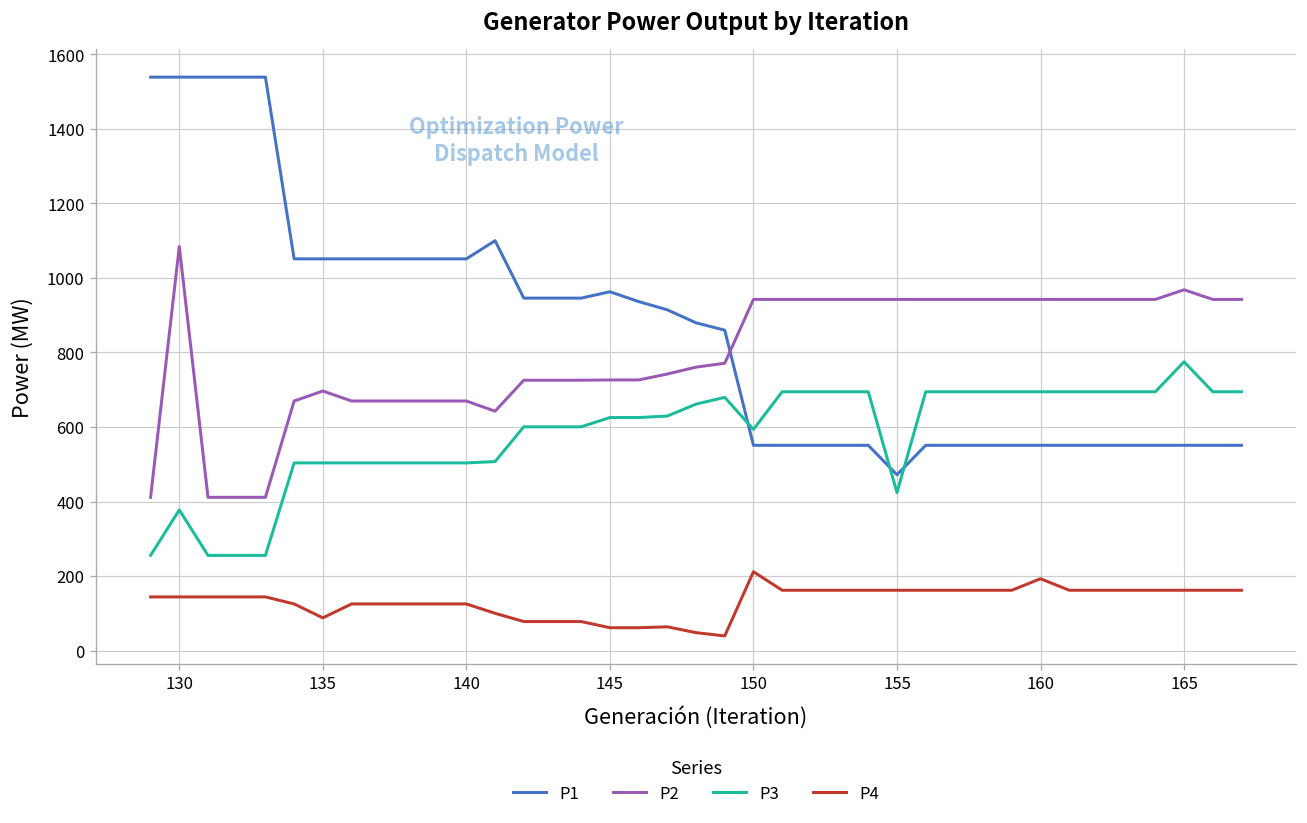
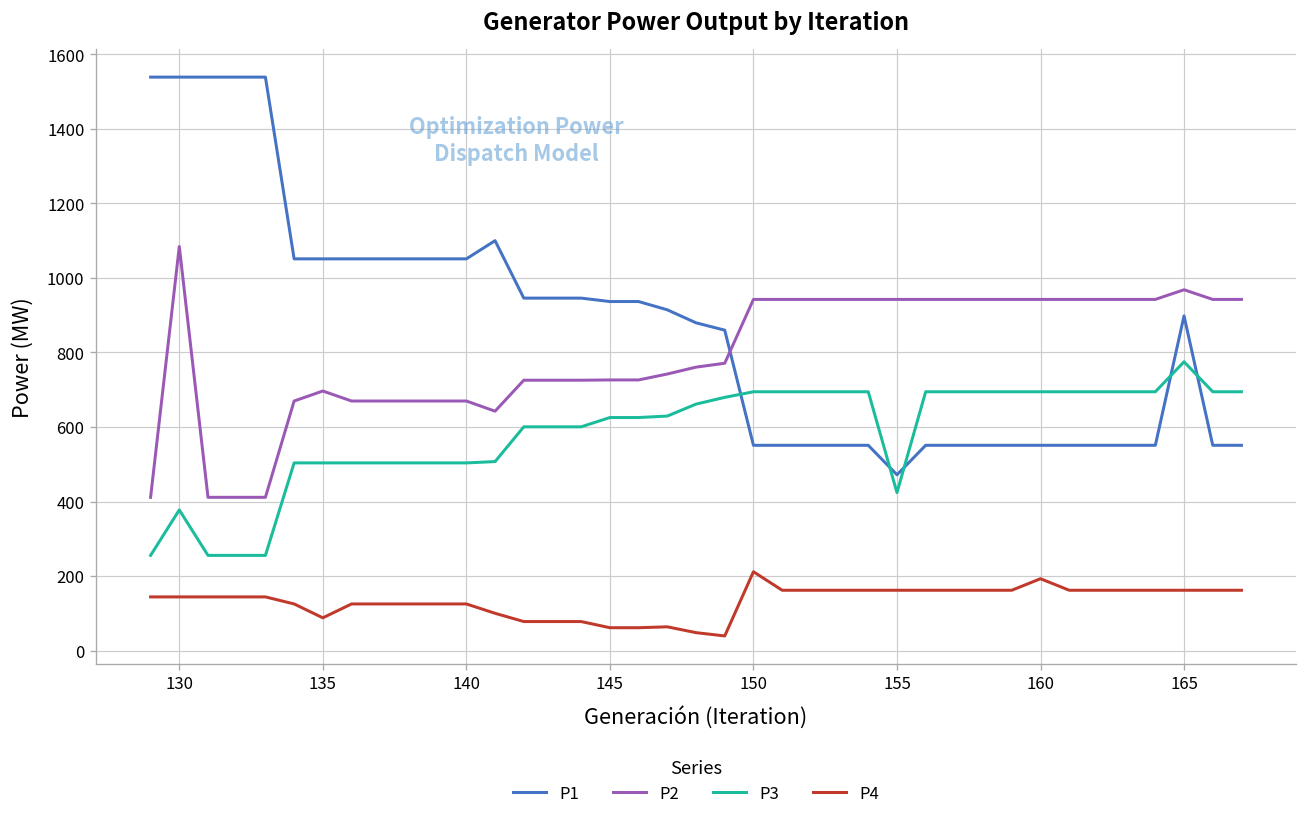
  {
    "P1": {
      "130": 1540,
      "135": 1050,
      "140": 1050,
-     "145": 960,
+     "145": 940,
      "150": 550,
      "155": 470,
      "160": 550,
-     "165": 550
+     "165": 900
    },
    "P2": {
      "130": 1080,
      "135": 700,
      "140": 670,
      "145": 730,
      "150": 940,
      "155": 940,
      "160": 940,
      "165": 970
    },
    "P3": {
      "130": 380,
      "135": 500,
      "140": 500,
      "145": 630,
-     "150": 590,
+     "150": 690,
      "155": 420,
      "160": 690,
      "165": 780
    },
    "P4": {
      "130": 140,
      "135": 90,
      "140": 130,
      "145": 60,
      "150": 210,
      "155": 160,
      "160": 190,
      "165": 160
    }
  }
